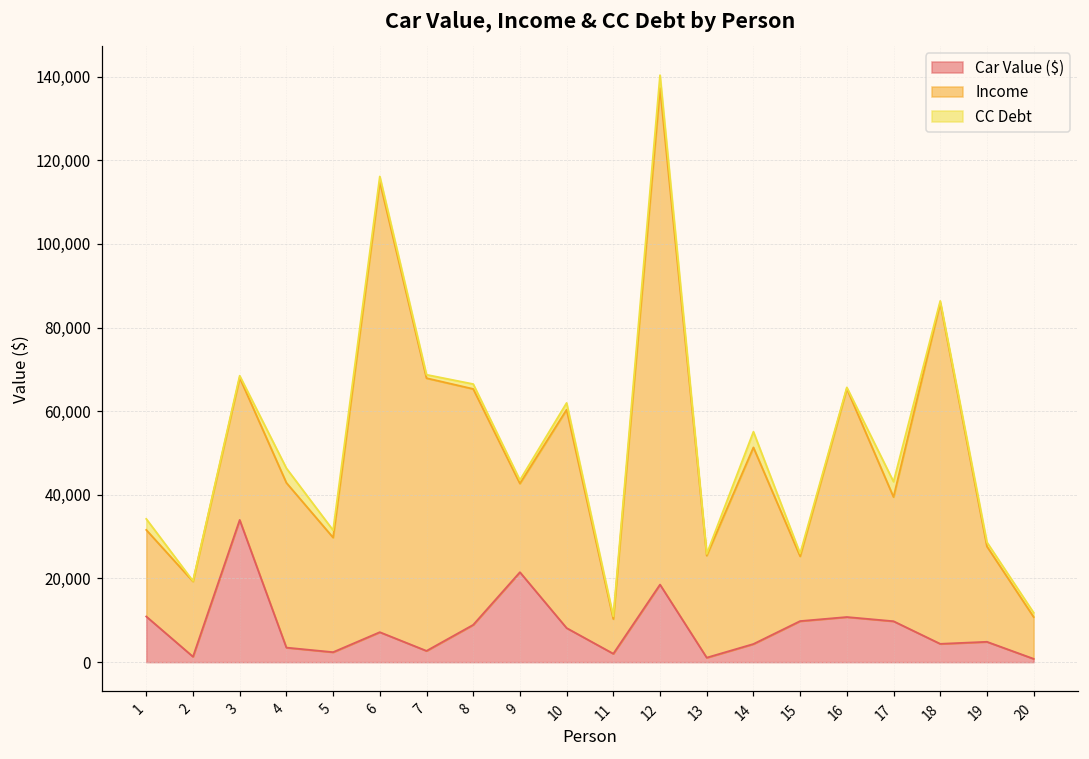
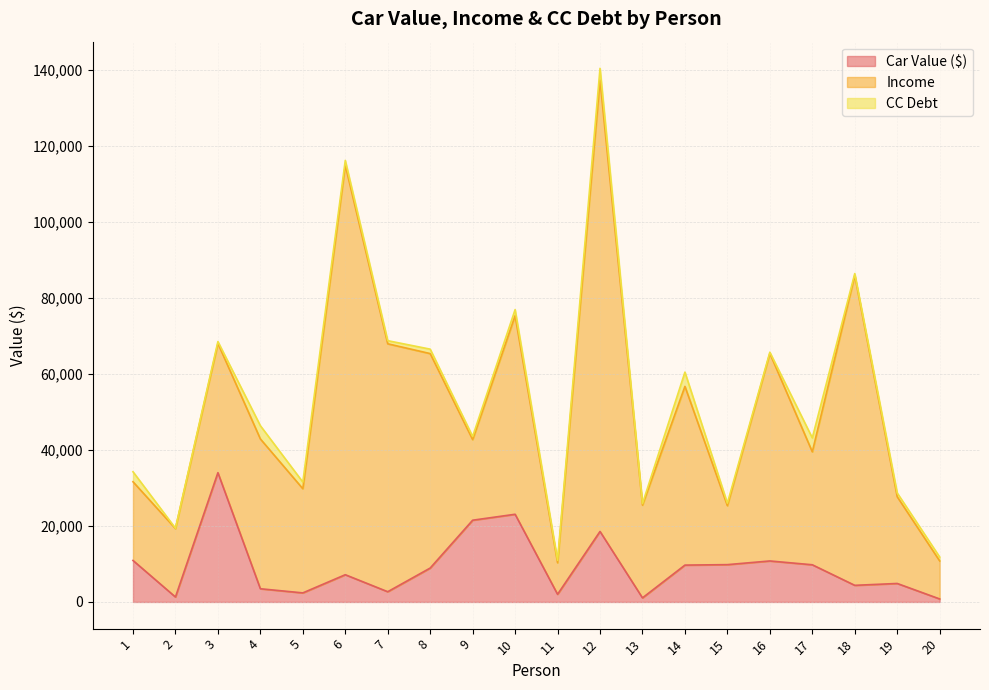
  {
    "Car Value ($)": {
      "1": "11,000",
      "2": "1,000",
      "3": "34,000",
      "4": "3,000",
      "5": "2,000",
      "6": "7,000",
      "7": "3,000",
      "8": "9,000",
      "9": "21,000",
-     "10": "8,000",
+     "10": "23,000",
      "11": "2,000",
      "12": "19,000",
      "13": "1,000",
-     "14": "4,000",
+     "14": "10,000",
      "15": "10,000",
      "16": "11,000",
      "17": "10,000",
      "18": "4,000",
      "19": "5,000",
      "20": "1,000"
    }
  }
